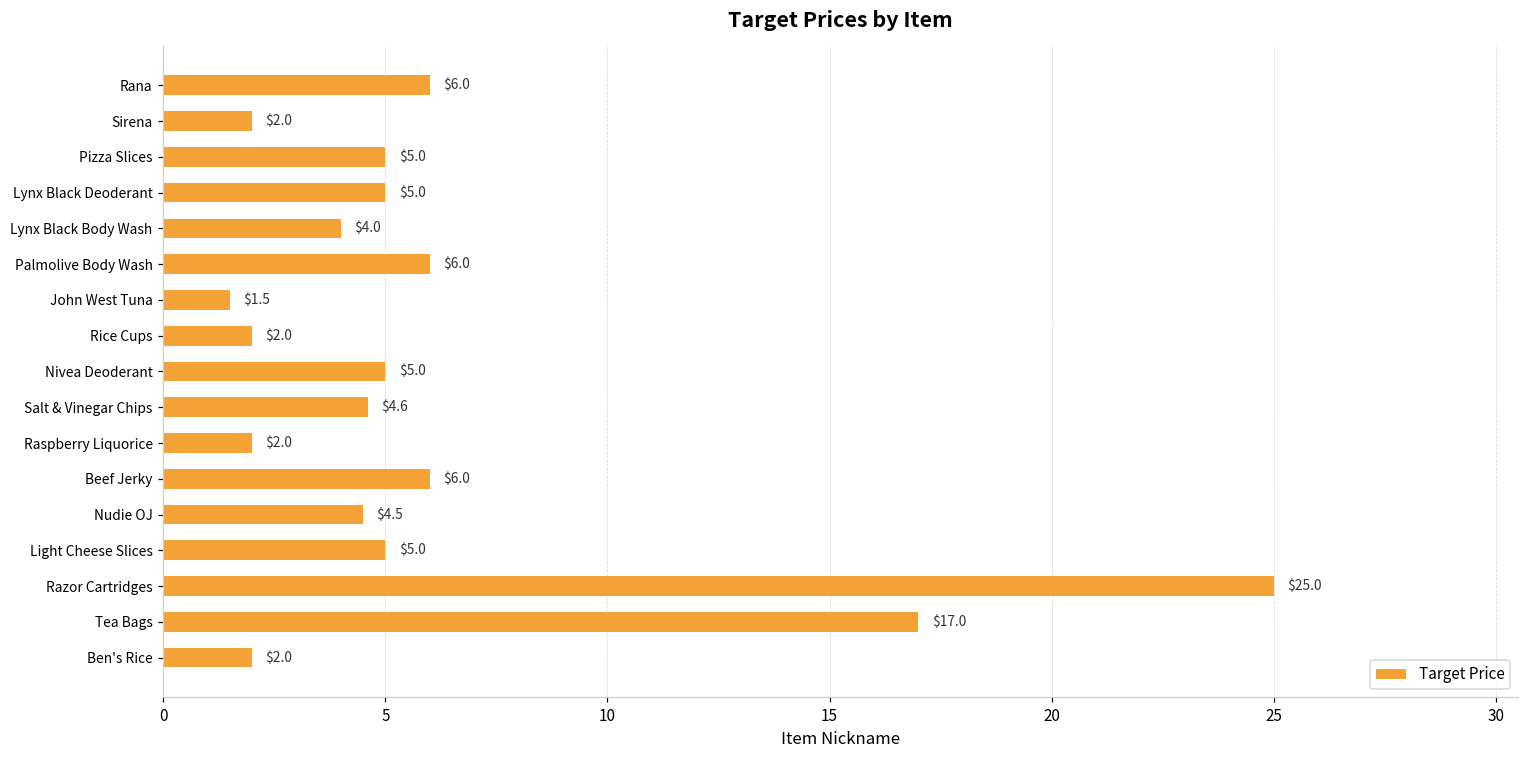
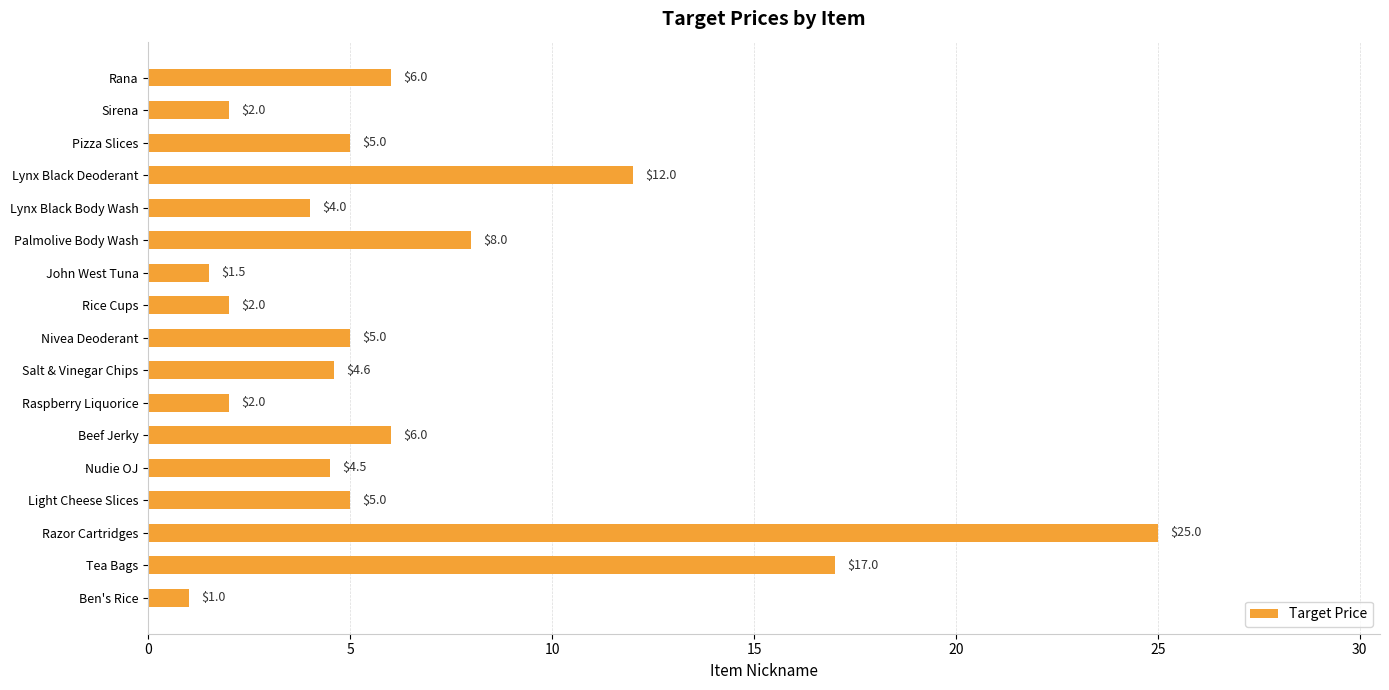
  {
    "Rana": "$6.0",
    "Sirena": "$2.0",
    "Pizza Slices": "$5.0",
-   "Lynx Black Deoderant": "$5.0",
+   "Lynx Black Deoderant": "$12.0",
    "Lynx Black Body Wash": "$4.0",
-   "Palmolive Body Wash": "$6.0",
+   "Palmolive Body Wash": "$8.0",
    "John West Tuna": "$1.5",
    "Rice Cups": "$2.0",
    "Nivea Deoderant": "$5.0",
    "Salt & Vinegar Chips": "$4.6",
    "Raspberry Liquorice": "$2.0",
    "Beef Jerky": "$6.0",
    "Nudie OJ": "$4.5",
    "Light Cheese Slices": "$5.0",
    "Razor Cartridges": "$25.0",
    "Tea Bags": "$17.0",
-   "Ben's Rice": "$2.0"
+   "Ben's Rice": "$1.0"
  }
